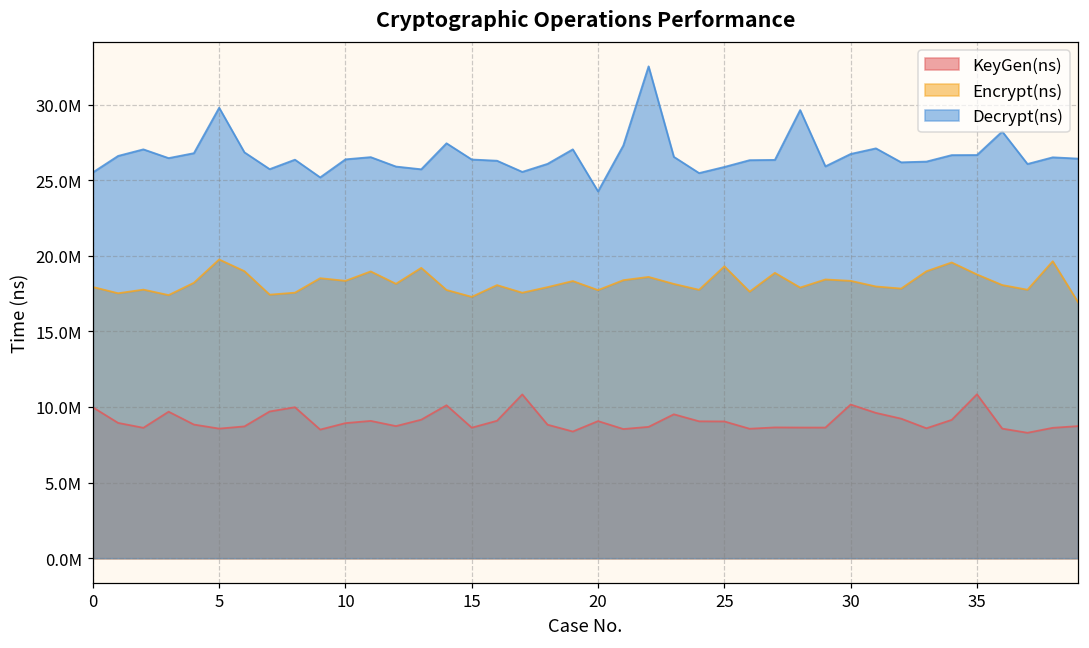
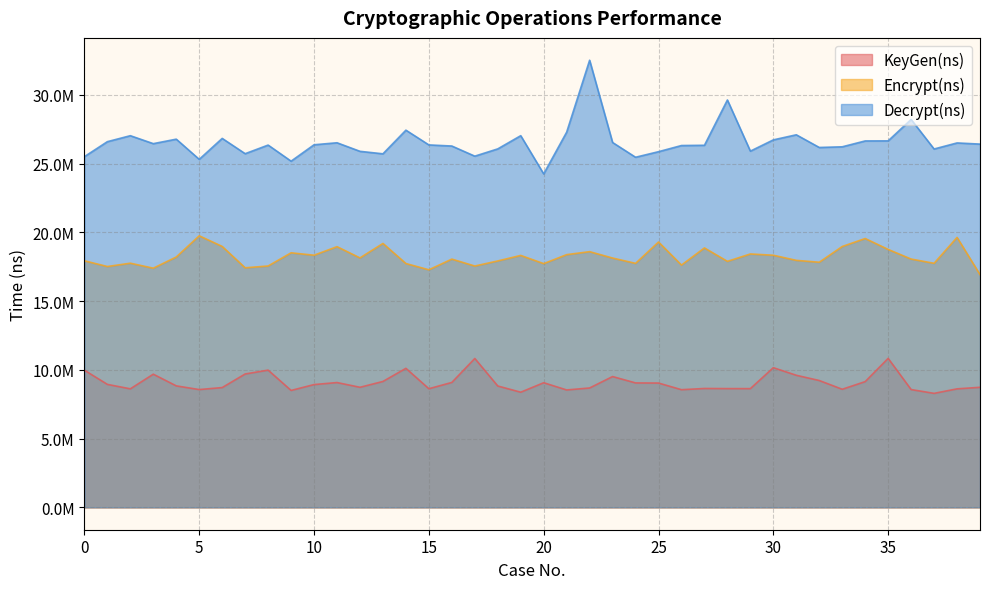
  {
    "KeyGen(ns)": {
      "0": 10000000,
      "5": 8600000,
      "10": 8900000,
      "15": 8600000,
      "20": 9100000,
      "25": 9000000,
      "30": 10200000,
      "35": 10800000
    },
    "Encrypt(ns)": {
      "0": 17900000,
      "5": 19800000,
      "10": 18300000,
      "15": 17300000,
      "20": 17700000,
      "25": 19300000,
      "30": 18300000,
      "35": 18800000
    },
    "Decrypt(ns)": {
      "0": 25500000,
-     "5": 29800000,
+     "5": 25300000,
      "10": 26400000,
      "15": 26400000,
      "20": 24300000,
      "25": 25900000,
      "30": 26700000,
      "35": 26700000
    }
  }
